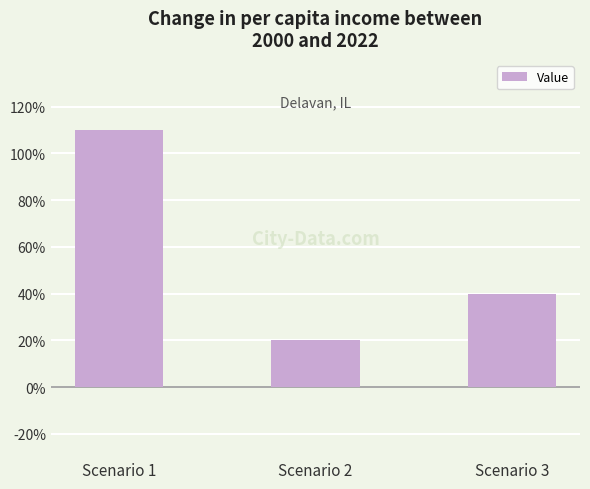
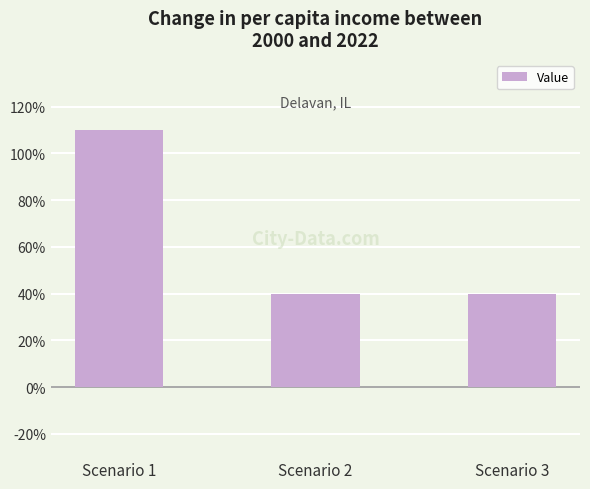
  {
    "Scenario 1": "110%",
-   "Scenario 2": "20%",
+   "Scenario 2": "40%",
    "Scenario 3": "40%"
  }
